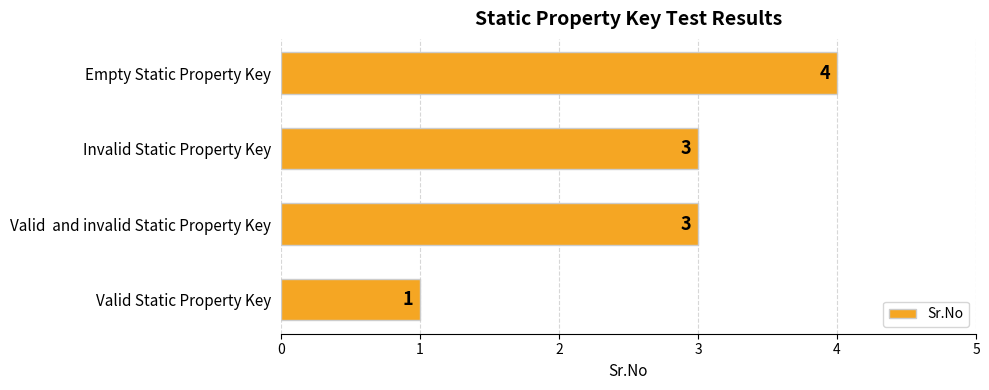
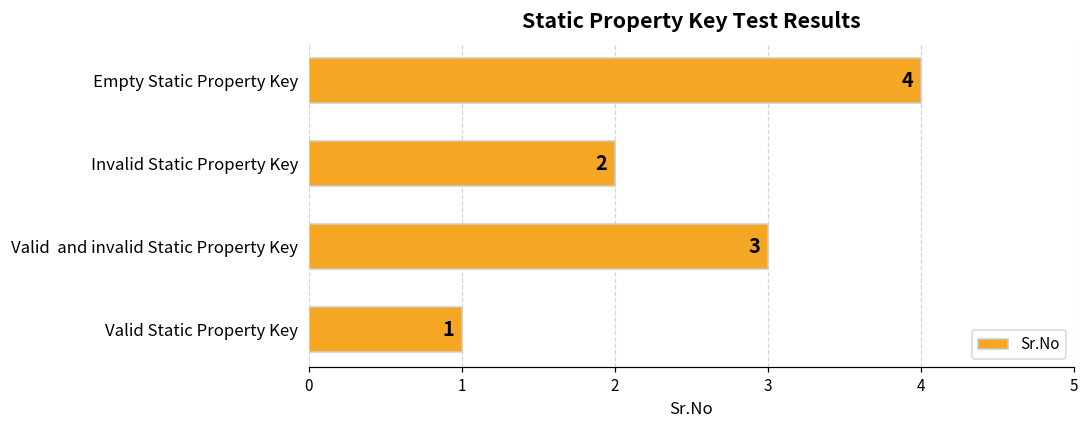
  {
    "Empty Static Property Key": 4,
-   "Invalid Static Property Key": 3,
+   "Invalid Static Property Key": 2,
    "Valid and invalid Static Property Key": 3,
    "Valid Static Property Key": 1
  }
